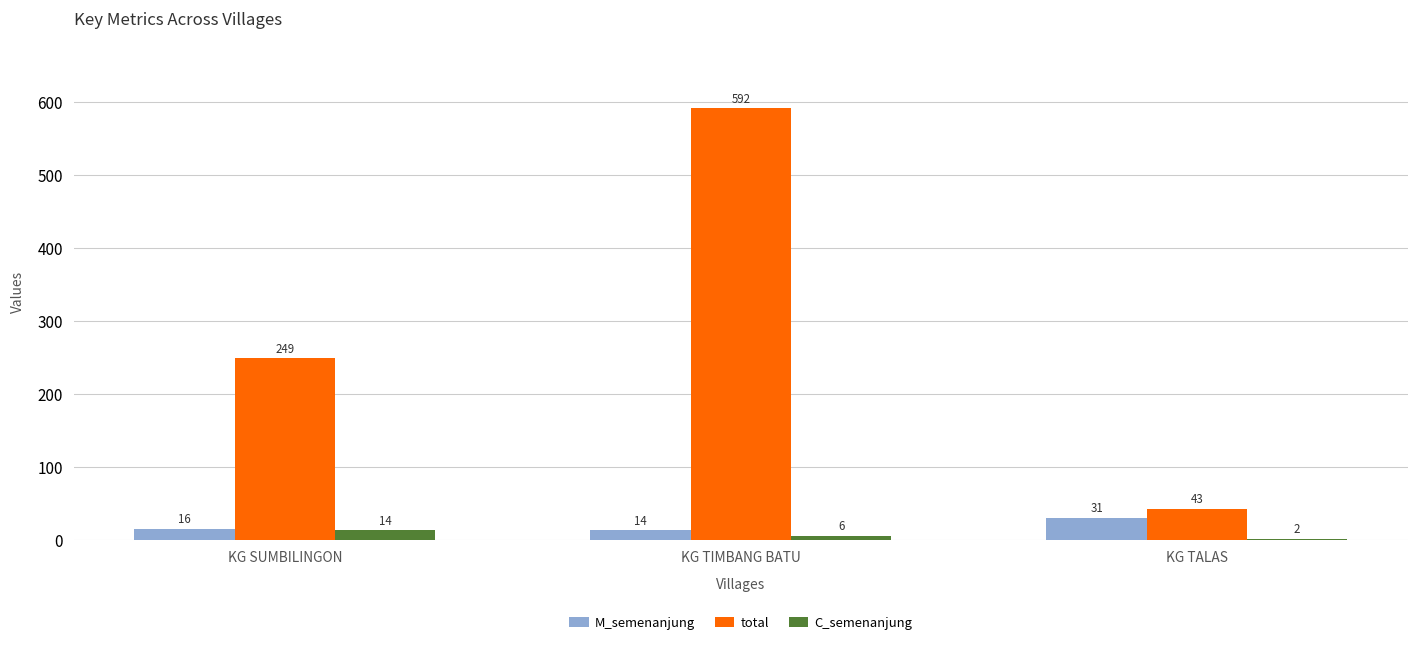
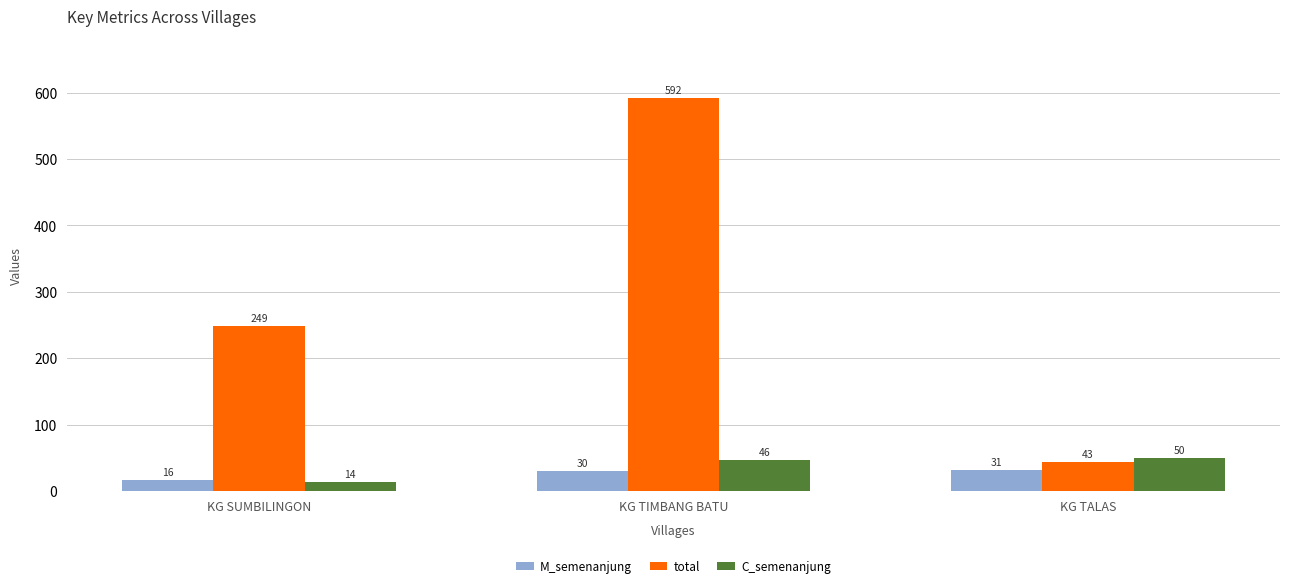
  {
    "M_semenanjung": {
      "KG SUMBILINGON": 16,
-     "KG TIMBANG BATU": 14,
+     "KG TIMBANG BATU": 30,
      "KG TALAS": 31
    },
    "total": {
      "KG SUMBILINGON": 249,
      "KG TIMBANG BATU": 592,
      "KG TALAS": 43
    },
    "C_semenanjung": {
      "KG SUMBILINGON": 14,
-     "KG TIMBANG BATU": 6,
-     "KG TALAS": 2
+     "KG TIMBANG BATU": 46,
+     "KG TALAS": 50
    }
  }
